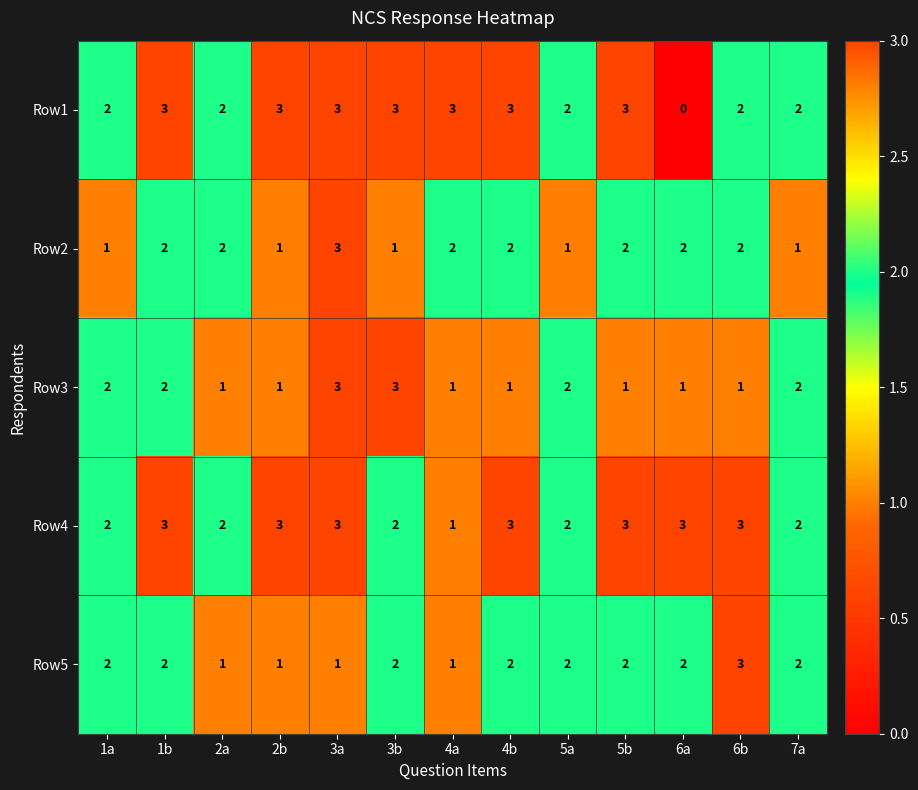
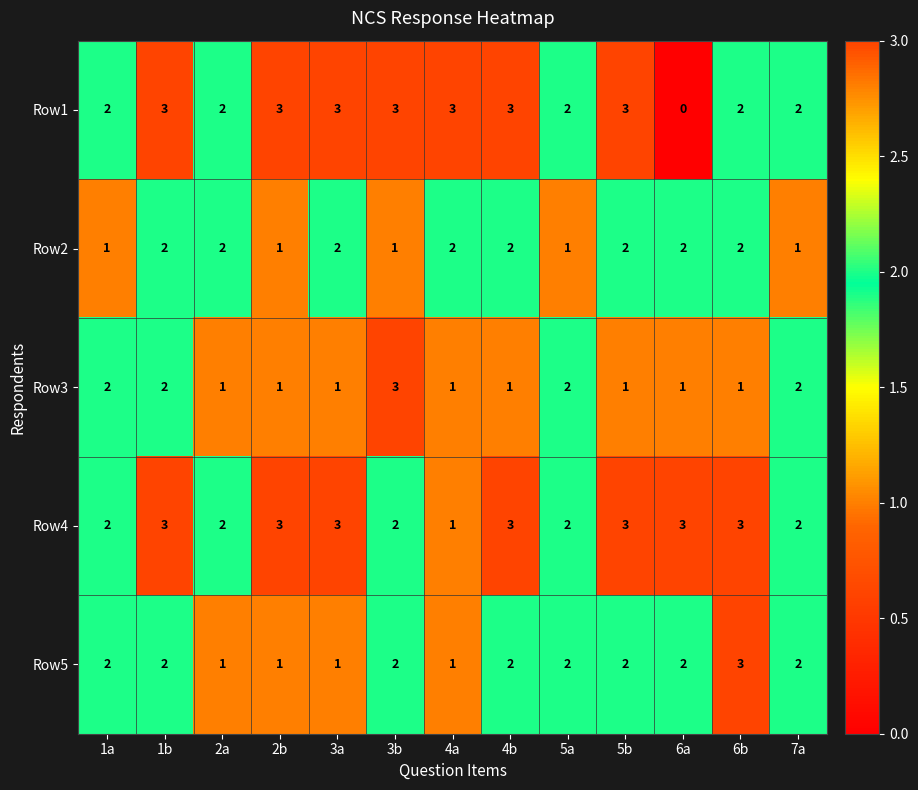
  {
    "Row1": {
      "1a": 2,
      "1b": 3,
      "2a": 2,
      "2b": 3,
      "3a": 3,
      "3b": 3,
      "4a": 3,
      "4b": 3,
      "5a": 2,
      "5b": 3,
      "6a": 0,
      "6b": 2,
      "7a": 2
    },
    "Row2": {
      "1a": 1,
      "1b": 2,
      "2a": 2,
      "2b": 1,
-     "3a": 3,
+     "3a": 2,
      "3b": 1,
      "4a": 2,
      "4b": 2,
      "5a": 1,
      "5b": 2,
      "6a": 2,
      "6b": 2,
      "7a": 1
    },
    "Row3": {
      "1a": 2,
      "1b": 2,
      "2a": 1,
      "2b": 1,
-     "3a": 3,
+     "3a": 1,
      "3b": 3,
      "4a": 1,
      "4b": 1,
      "5a": 2,
      "5b": 1,
      "6a": 1,
      "6b": 1,
      "7a": 2
    },
    "Row4": {
      "1a": 2,
      "1b": 3,
      "2a": 2,
      "2b": 3,
      "3a": 3,
      "3b": 2,
      "4a": 1,
      "4b": 3,
      "5a": 2,
      "5b": 3,
      "6a": 3,
      "6b": 3,
      "7a": 2
    },
    "Row5": {
      "1a": 2,
      "1b": 2,
      "2a": 1,
      "2b": 1,
      "3a": 1,
      "3b": 2,
      "4a": 1,
      "4b": 2,
      "5a": 2,
      "5b": 2,
      "6a": 2,
      "6b": 3,
      "7a": 2
    }
  }
